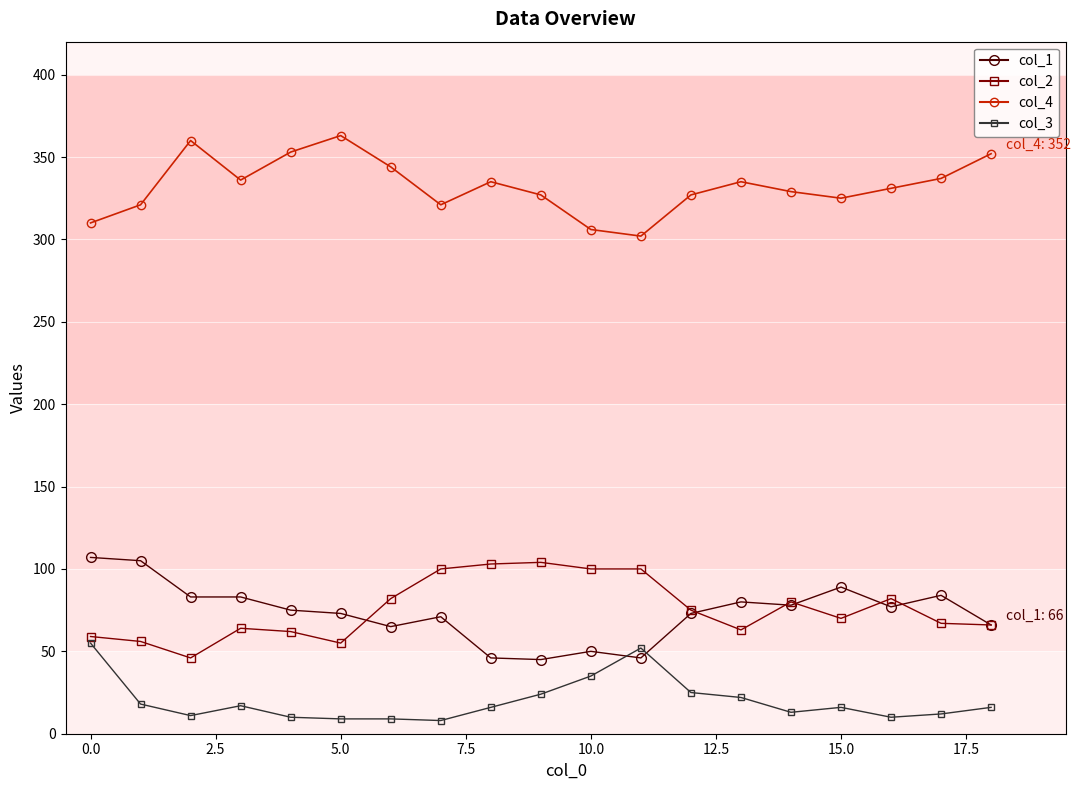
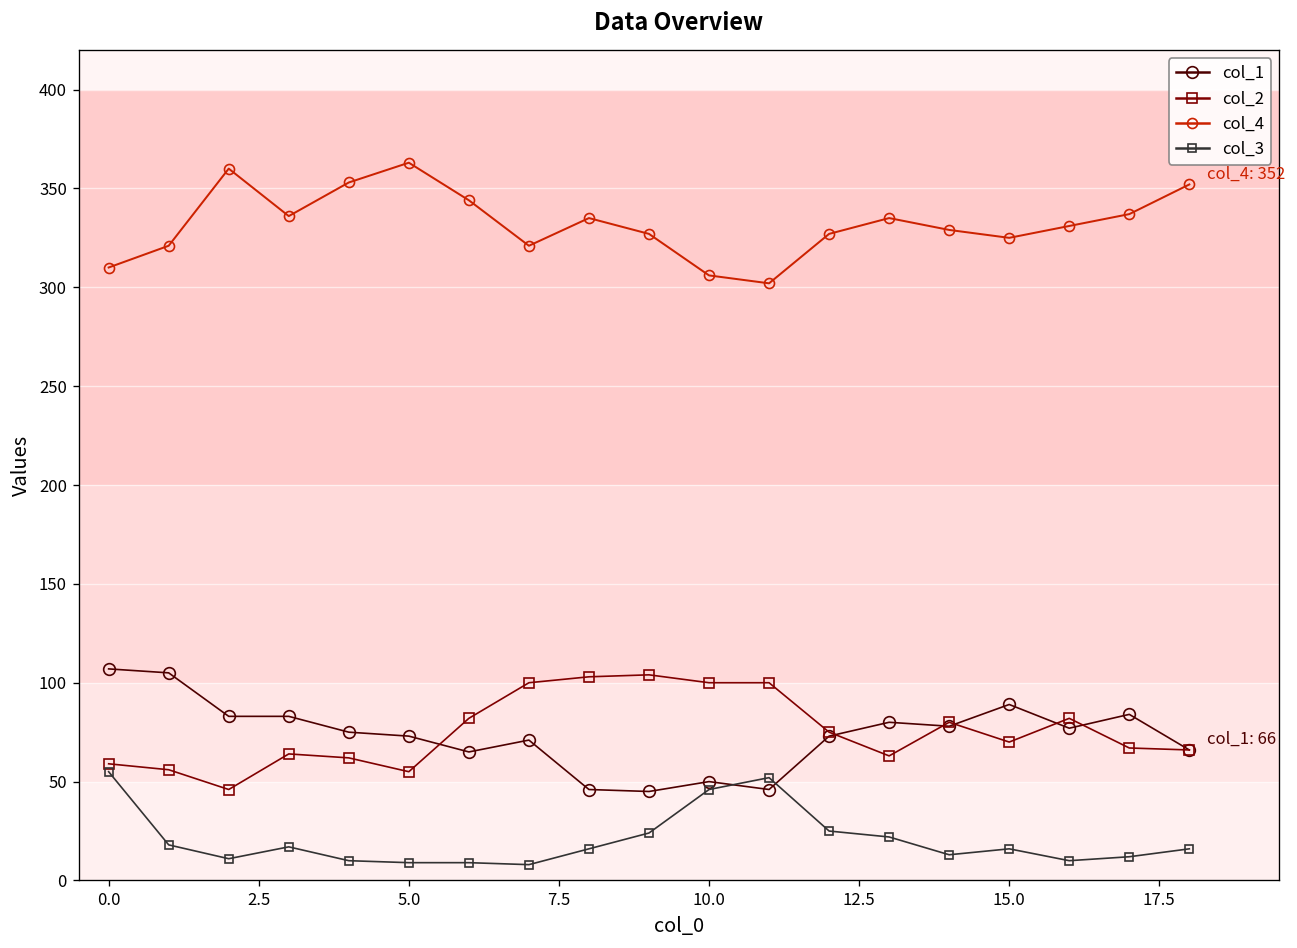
  {
    "col_4": {
      "0.0": 310,
      "5.0": 363,
      "10.0": 306,
      "15.0": 325
    },
    "col_3": {
      "0.0": 55,
      "5.0": 9,
-     "10.0": 35,
+     "10.0": 46,
      "15.0": 16
    }
  }
